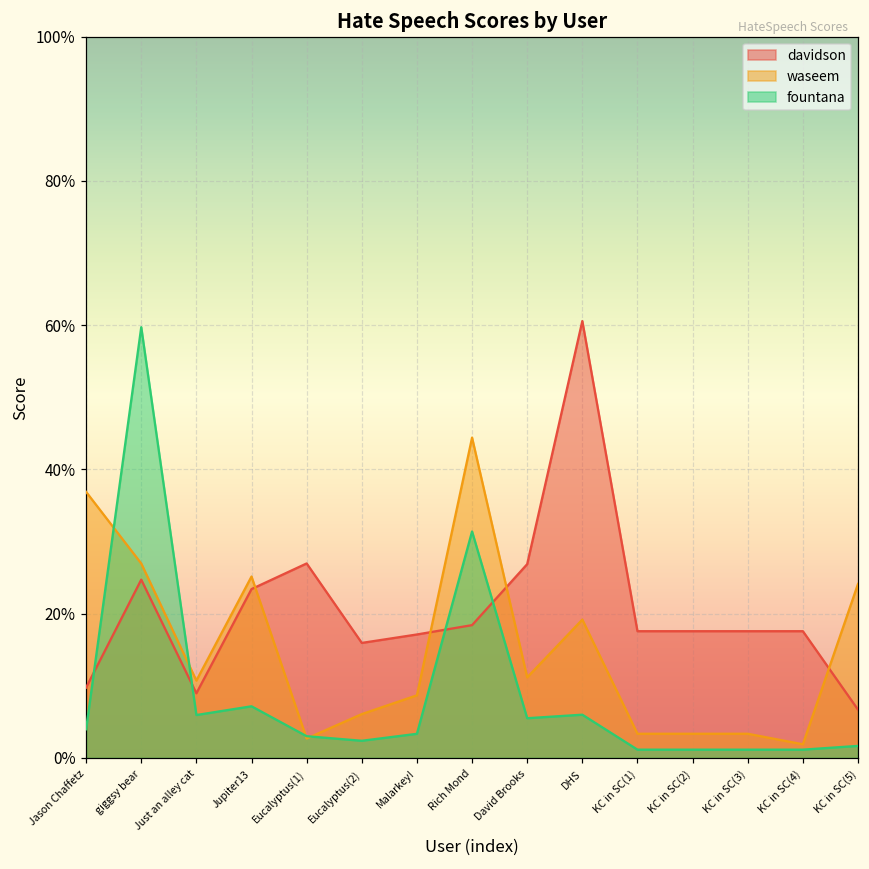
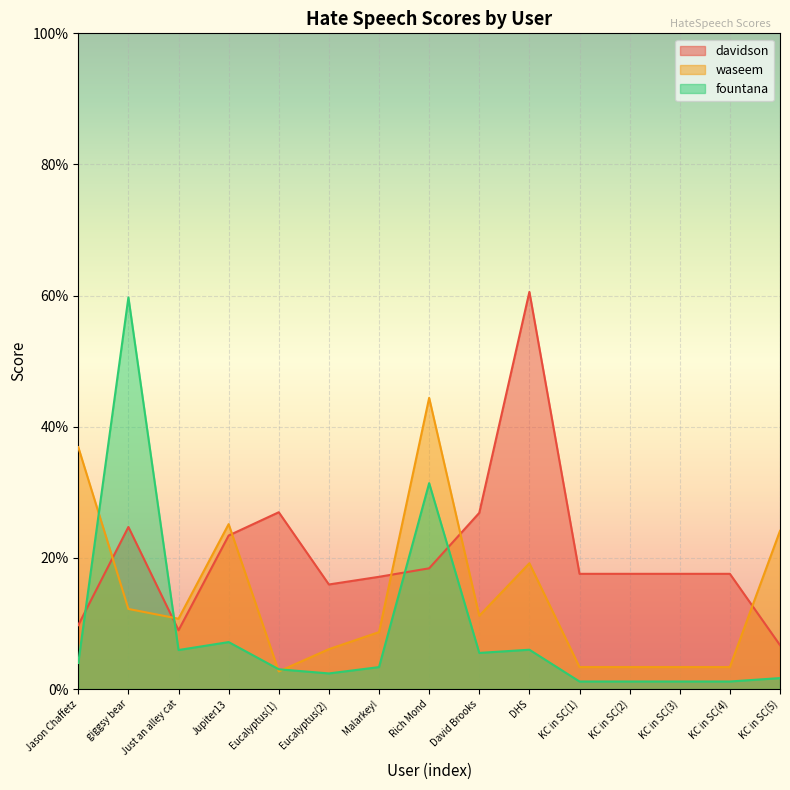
  {
    "davidson": {
      "Jason Chaffetz": "10%",
      "giggsy bear": "25%",
      "Just an alley cat": "9%",
      "Jupiter13": "23%",
      "Eucalyptus(1)": "27%",
      "Eucalyptus(2)": "16%",
      "Malarkey!": "17%",
      "Rich Mond": "18%",
      "David Brooks": "27%",
      "DHS": "61%",
      "KC in SC(1)": "18%",
      "KC in SC(2)": "18%",
      "KC in SC(3)": "18%",
      "KC in SC(4)": "18%",
      "KC in SC(5)": "7%"
    },
    "waseem": {
      "Jason Chaffetz": "37%",
-     "giggsy bear": "27%",
+     "giggsy bear": "12%",
      "Just an alley cat": "11%",
      "Jupiter13": "25%",
      "Eucalyptus(2)": "6%",
      "Malarkey!": "9%",
      "Rich Mond": "44%",
      "David Brooks": "11%",
      "DHS": "19%",
      "KC in SC(1)": "3%",
      "KC in SC(2)": "3%",
      "KC in SC(3)": "3%",
-     "KC in SC(4)": "2%",
+     "KC in SC(4)": "3%",
      "KC in SC(5)": "24%"
    },
    "fountana": {
      "Jason Chaffetz": "4%",
      "giggsy bear": "60%",
      "Just an alley cat": "6%",
      "Jupiter13": "7%",
      "Eucalyptus(2)": "2%",
      "Malarkey!": "3%",
      "Rich Mond": "31%",
      "David Brooks": "6%",
      "DHS": "6%",
      "KC in SC(1)": "1%",
      "KC in SC(2)": "1%",
      "KC in SC(3)": "1%",
      "KC in SC(4)": "1%",
      "KC in SC(5)": "2%"
    }
  }
